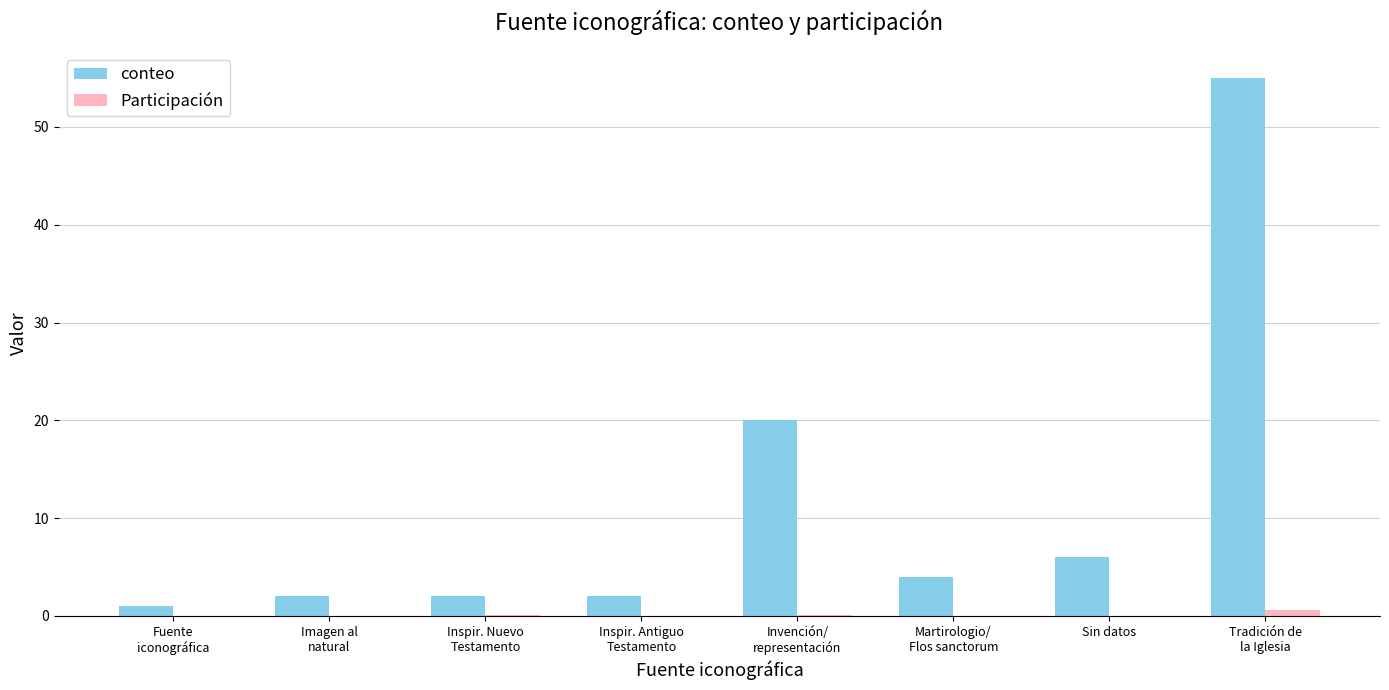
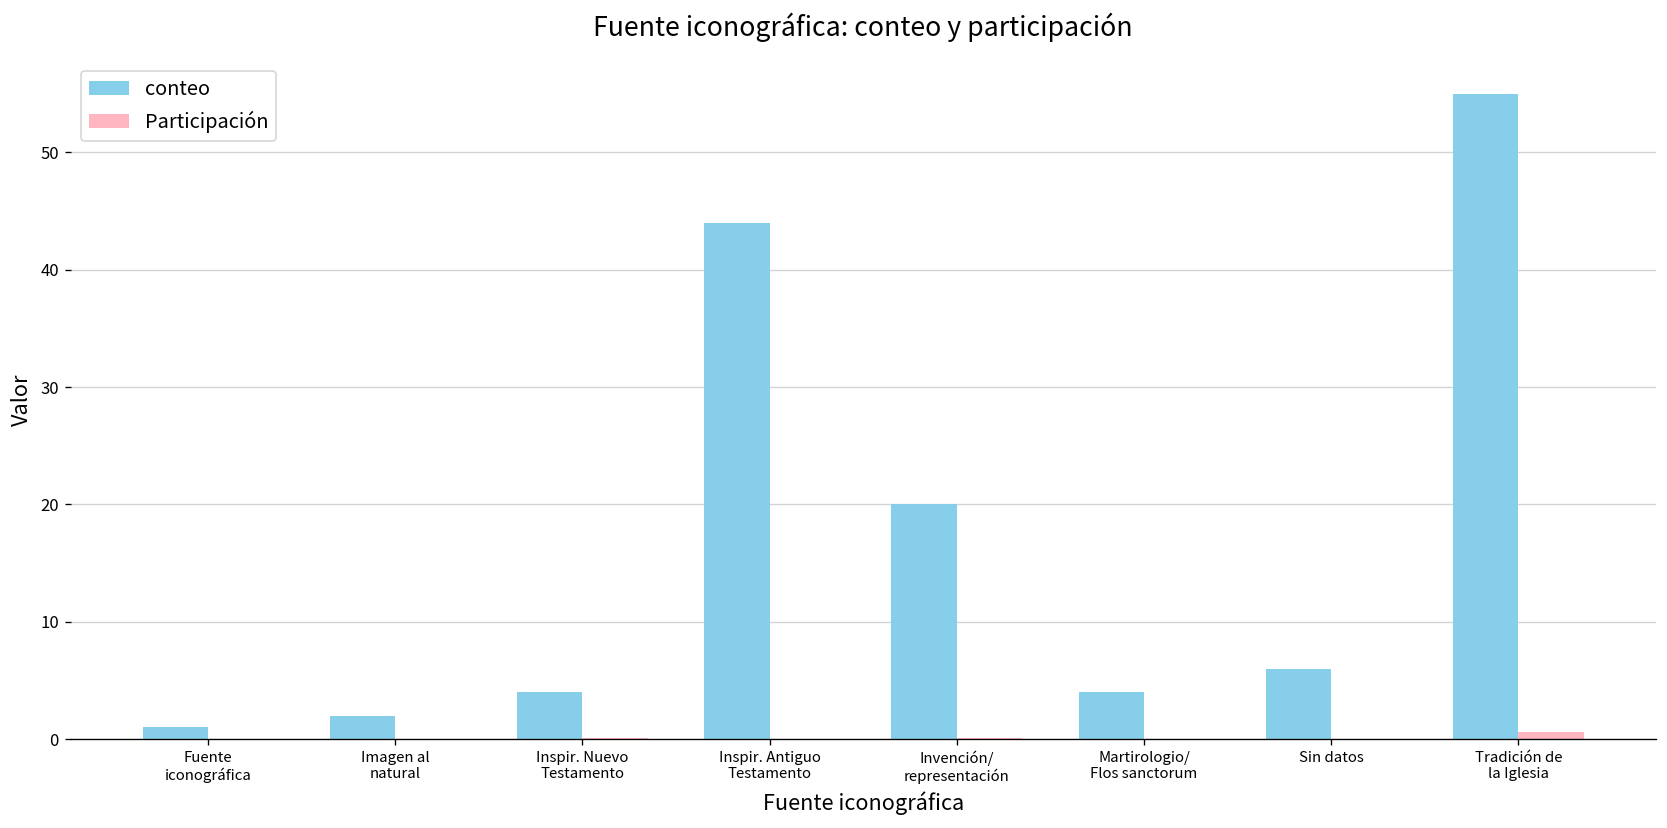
  {
    "conteo": {
      "Fuente iconográfica": 1,
      "Imagen al natural": 2,
-     "Inspir. Nuevo Testamento": 2,
-     "Inspir. Antiguo Testamento": 2,
+     "Inspir. Nuevo Testamento": 4,
+     "Inspir. Antiguo Testamento": 44,
      "Invención/ representación": 20,
      "Martirologio/ Flos sanctorum": 4,
      "Sin datos": 6,
      "Tradición de la Iglesia": 55
    },
    "Participación": {
      "Tradición de la Iglesia": 1
    }
  }
